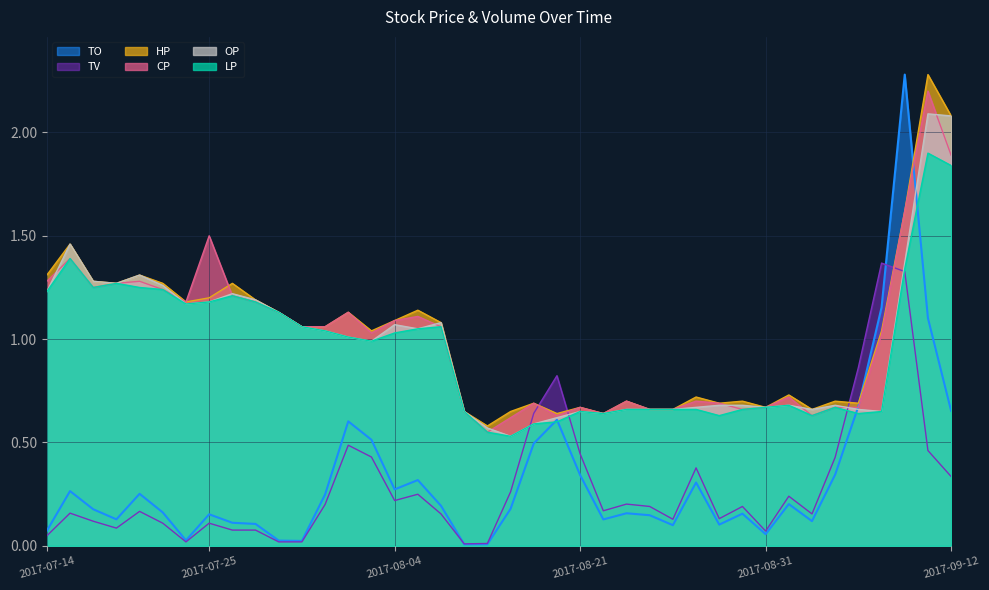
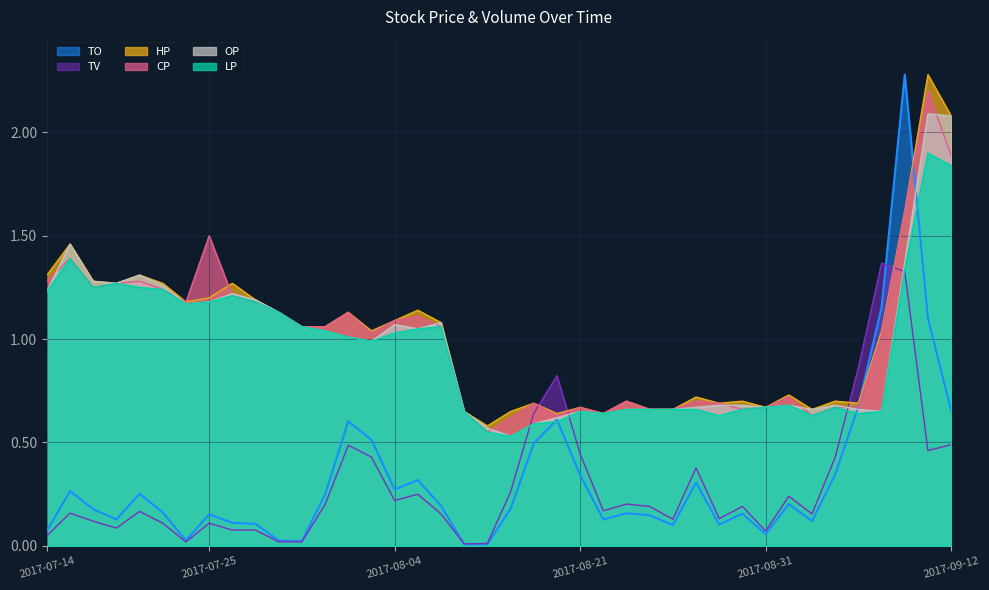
  {
    "TO": {
      "2017-07-14": 0.07,
      "2017-07-25": 0.15,
      "2017-08-04": 0.27,
      "2017-08-21": 0.34,
      "2017-08-31": 0.06,
      "2017-09-12": 0.65
    },
    "TV": {
      "2017-07-14": 0.05,
      "2017-07-25": 0.11,
      "2017-08-04": 0.22,
      "2017-08-21": 0.44,
      "2017-08-31": 0.07,
-     "2017-09-12": 0.34
+     "2017-09-12": 0.49
    },
    "HP": {
      "2017-07-14": 1.31,
      "2017-07-25": 1.20
    },
    "CP": {
      "2017-07-14": 1.28,
      "2017-07-25": 1.50,
      "2017-09-12": 1.89
    },
    "OP": {
      "2017-08-04": 1.07
    },
    "LP": {
      "2017-08-04": 1.03,
      "2017-09-12": 1.84
    }
  }
